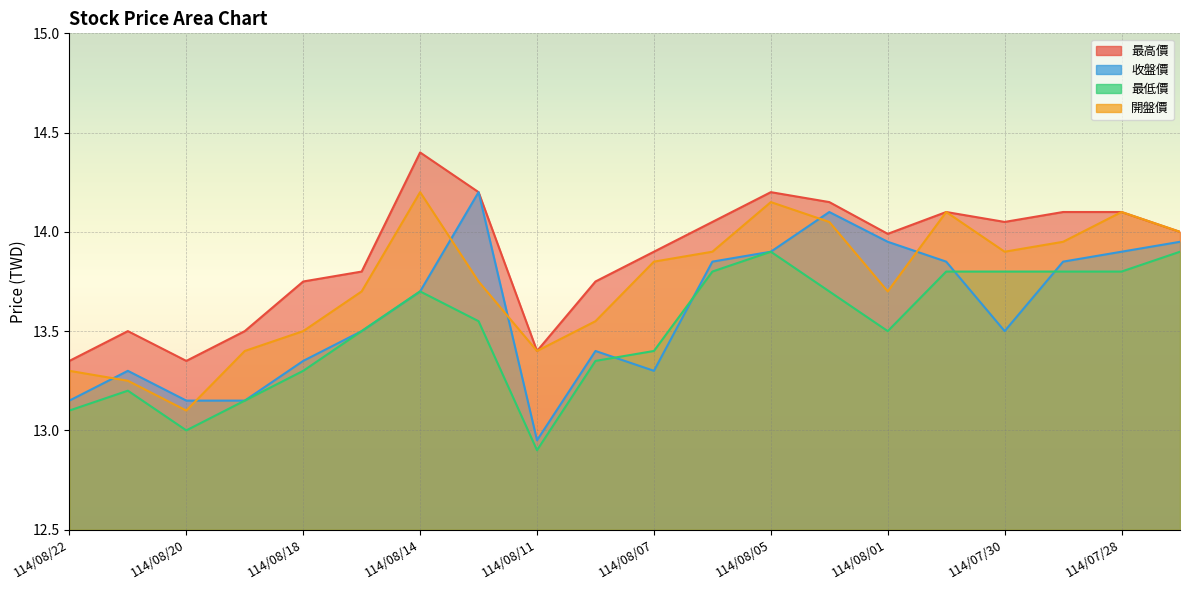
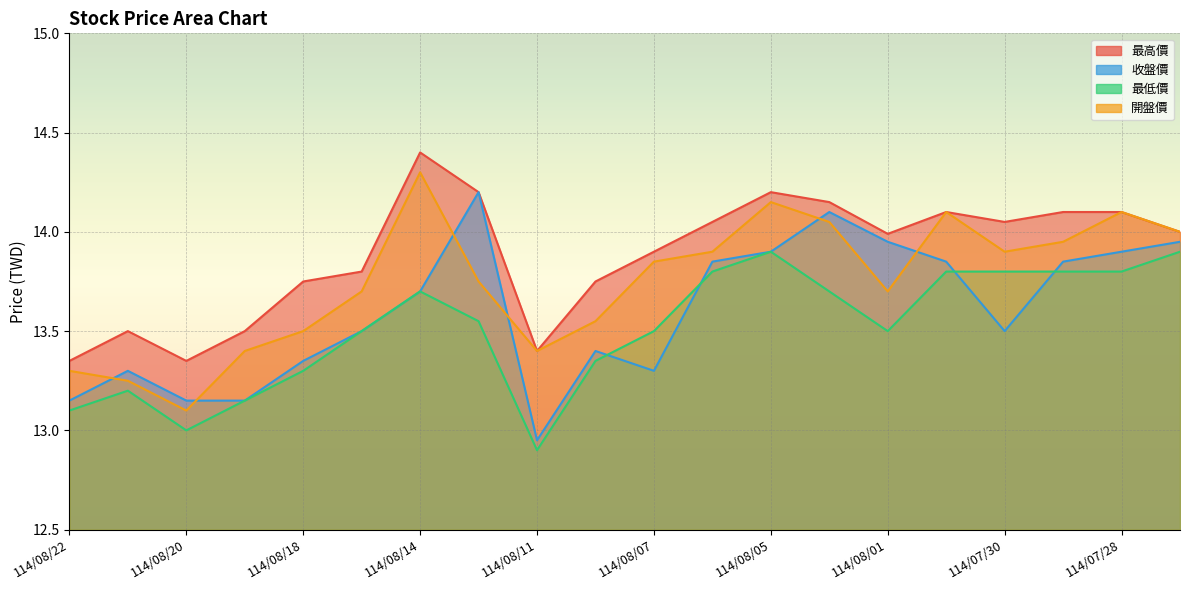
  {
    "最高價": {
      "114/08/22": 13.35,
      "114/08/20": 13.35,
      "114/08/18": 13.75,
      "114/08/14": 14.4,
      "114/08/07": 13.9,
      "114/08/05": 14.2,
      "114/08/01": 14.0,
      "114/07/30": 14.05
    },
    "收盤價": {
      "114/08/22": 13.15,
      "114/08/20": 13.15,
      "114/08/18": 13.35,
      "114/08/11": 12.95,
      "114/08/07": 13.3,
      "114/08/01": 13.95,
      "114/07/30": 13.5,
      "114/07/28": 13.9
    },
    "最低價": {
      "114/08/22": 13.1,
      "114/08/20": 13.0,
      "114/08/18": 13.3,
      "114/08/11": 12.9,
-     "114/08/07": 13.4,
+     "114/08/07": 13.5,
      "114/08/01": 13.5,
      "114/07/30": 13.8,
      "114/07/28": 13.8
    },
    "開盤價": {
      "114/08/22": 13.3,
      "114/08/20": 13.1,
      "114/08/18": 13.5,
-     "114/08/14": 14.2,
+     "114/08/14": 14.3,
      "114/08/07": 13.85,
      "114/08/05": 14.15,
      "114/08/01": 13.7,
      "114/07/30": 13.9
    }
  }
